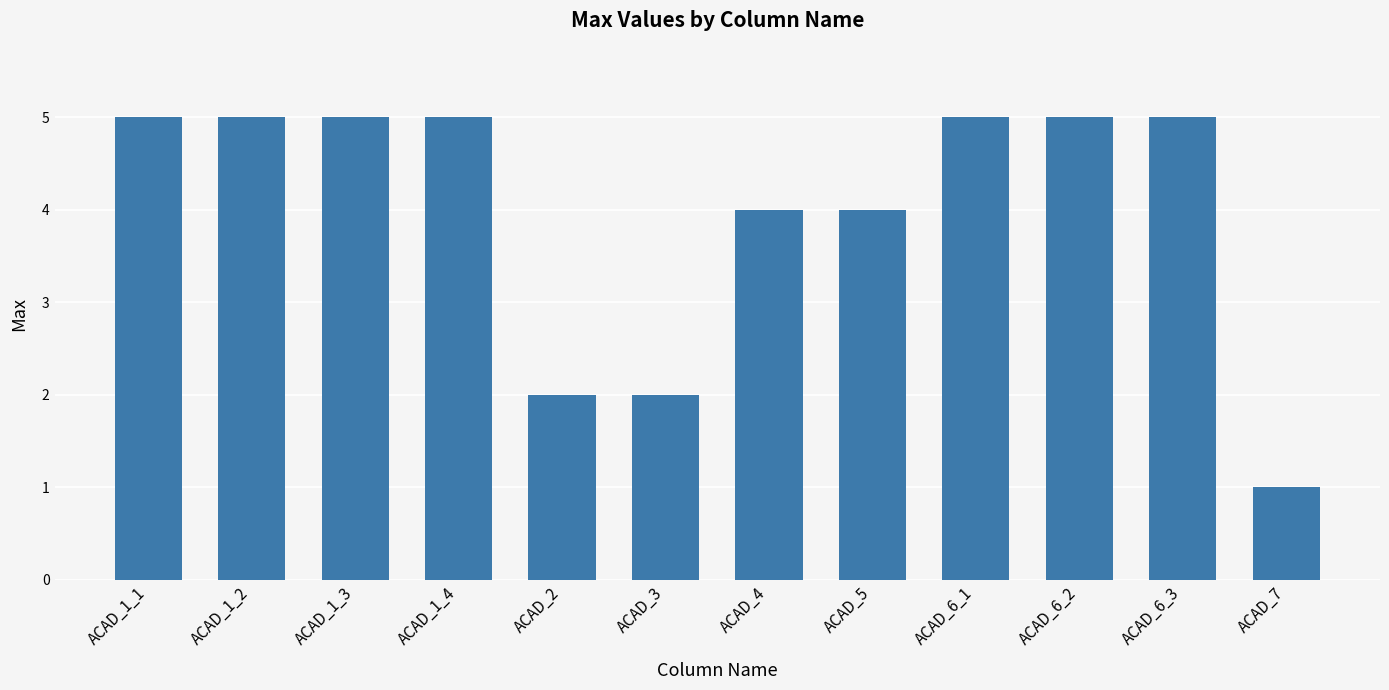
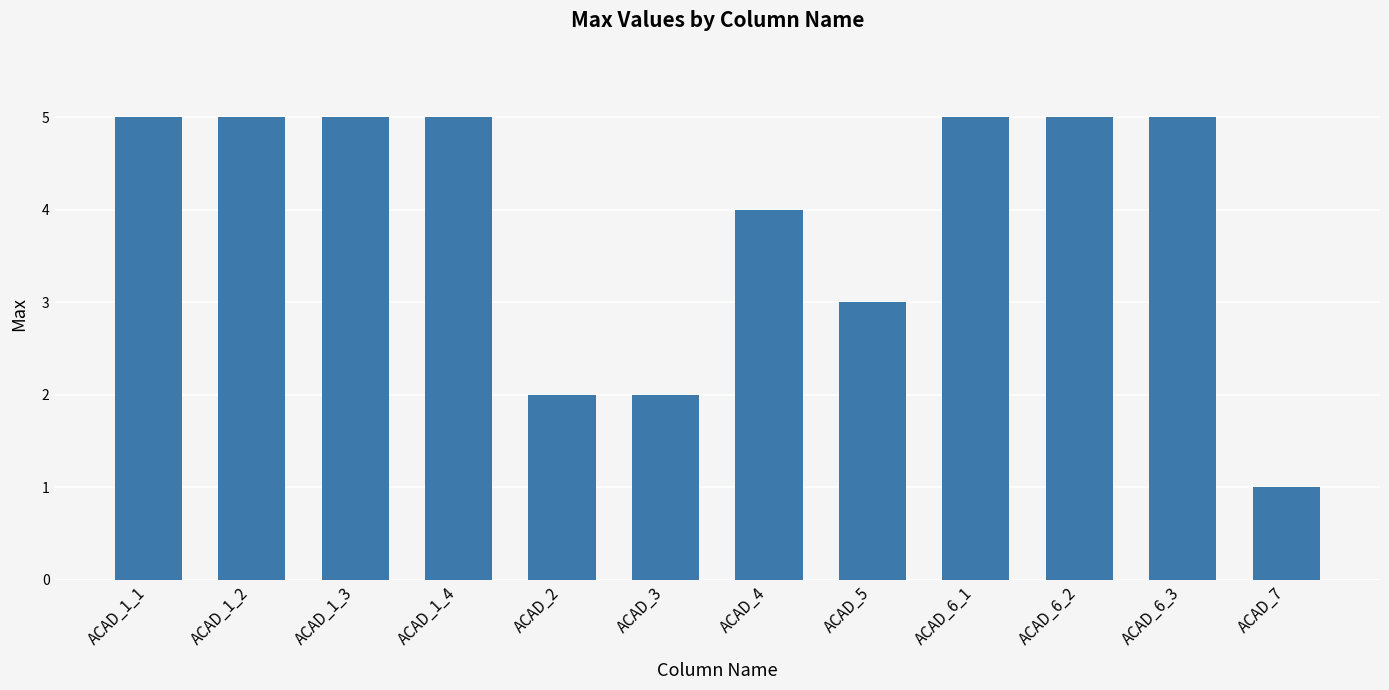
  {
    "ACAD_1_1": 5,
    "ACAD_1_2": 5,
    "ACAD_1_3": 5,
    "ACAD_1_4": 5,
    "ACAD_2": 2,
    "ACAD_3": 2,
    "ACAD_4": 4,
-   "ACAD_5": 4,
+   "ACAD_5": 3,
    "ACAD_6_1": 5,
    "ACAD_6_2": 5,
    "ACAD_6_3": 5,
    "ACAD_7": 1
  }
